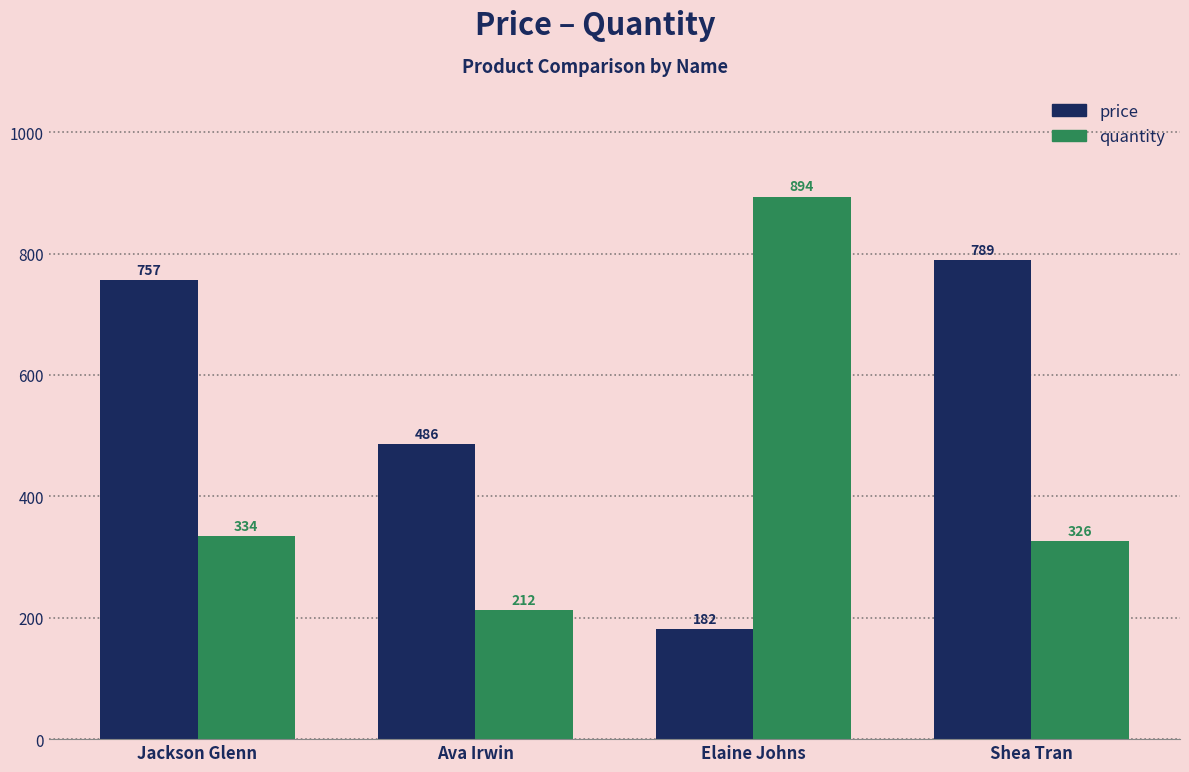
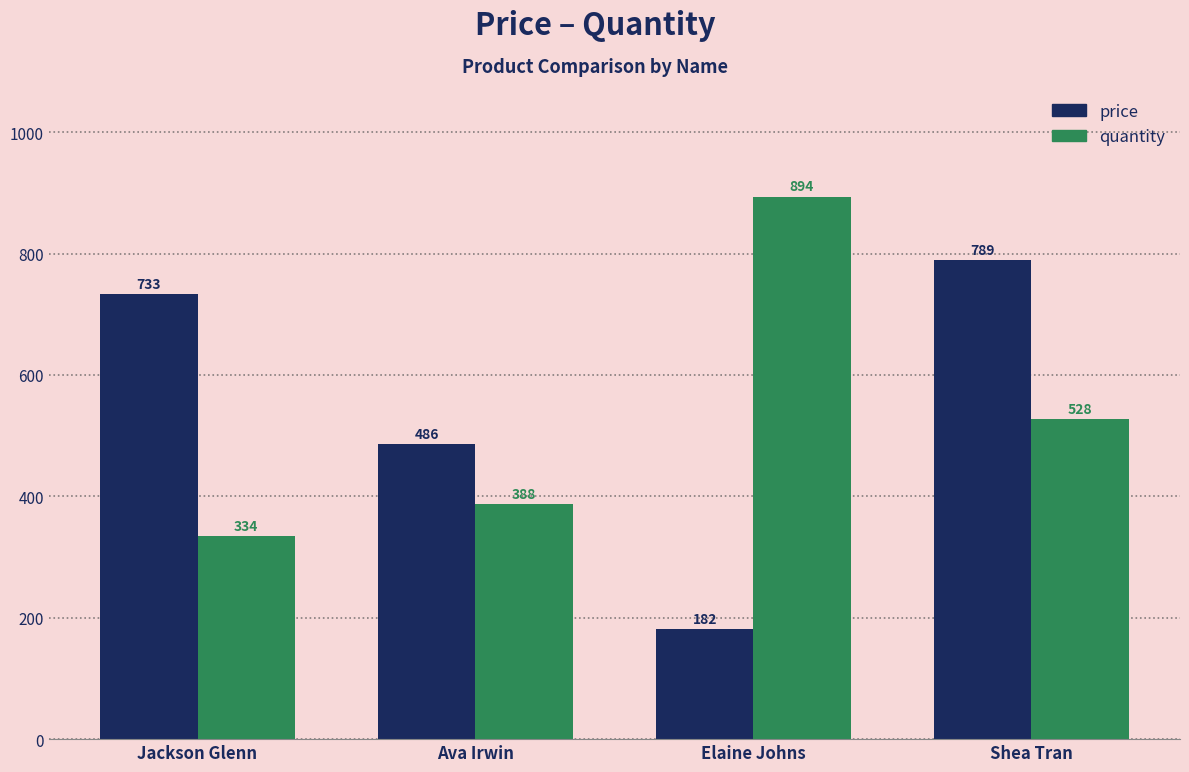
  {
    "price": {
-     "Jackson Glenn": 757,
+     "Jackson Glenn": 733,
      "Ava Irwin": 486,
      "Elaine Johns": 182,
      "Shea Tran": 789
    },
    "quantity": {
      "Jackson Glenn": 334,
-     "Ava Irwin": 212,
+     "Ava Irwin": 388,
      "Elaine Johns": 894,
-     "Shea Tran": 326
+     "Shea Tran": 528
    }
  }
